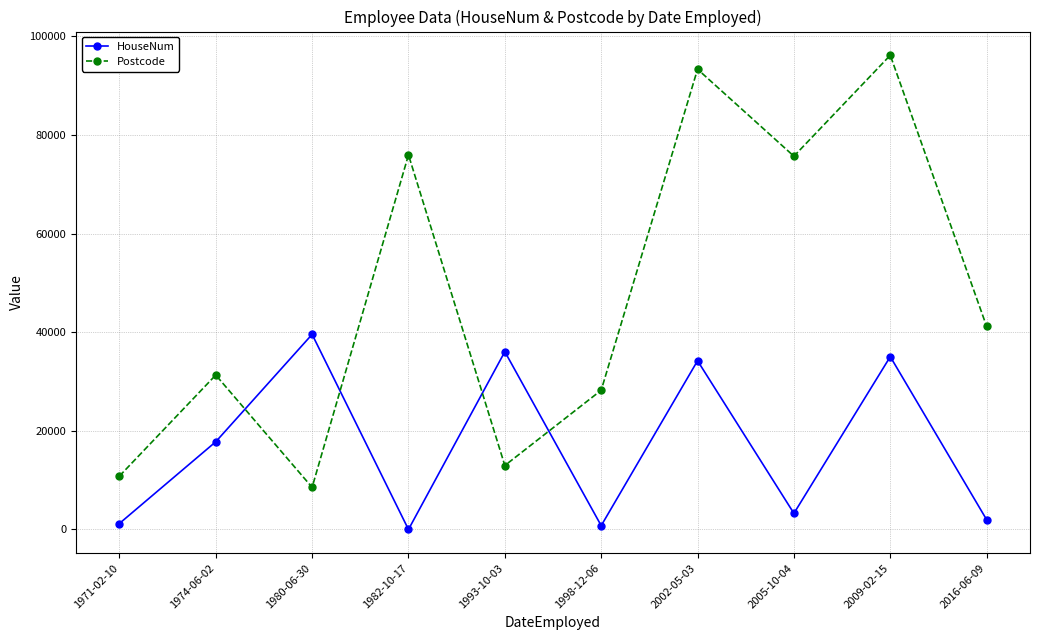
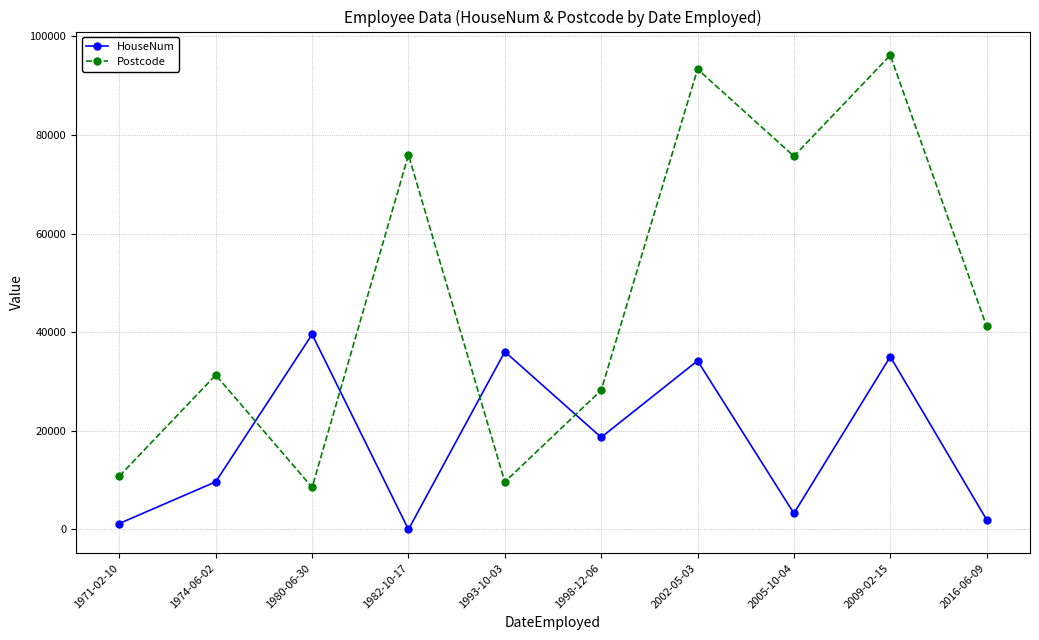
  {
    "HouseNum": {
      "1971-02-10": 1000,
-     "1974-06-02": 18000,
+     "1974-06-02": 10000,
      "1980-06-30": 40000,
      "1982-10-17": 0,
      "1993-10-03": 36000,
-     "1998-12-06": 1000,
+     "1998-12-06": 19000,
      "2002-05-03": 34000,
      "2005-10-04": 3000,
      "2009-02-15": 35000,
      "2016-06-09": 2000
    },
    "Postcode": {
      "1971-02-10": 11000,
      "1974-06-02": 31000,
      "1980-06-30": 9000,
      "1982-10-17": 76000,
-     "1993-10-03": 13000,
+     "1993-10-03": 10000,
      "1998-12-06": 28000,
      "2002-05-03": 93000,
      "2005-10-04": 76000,
      "2009-02-15": 96000,
      "2016-06-09": 41000
    }
  }
